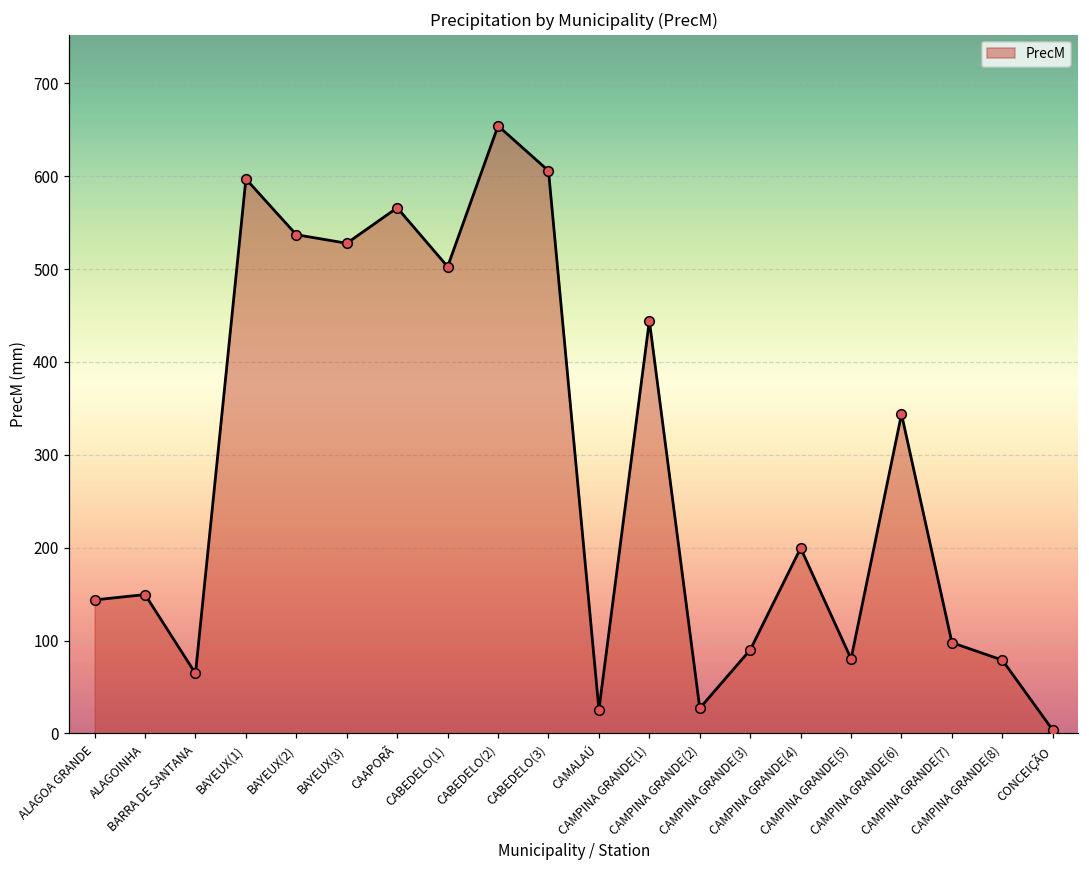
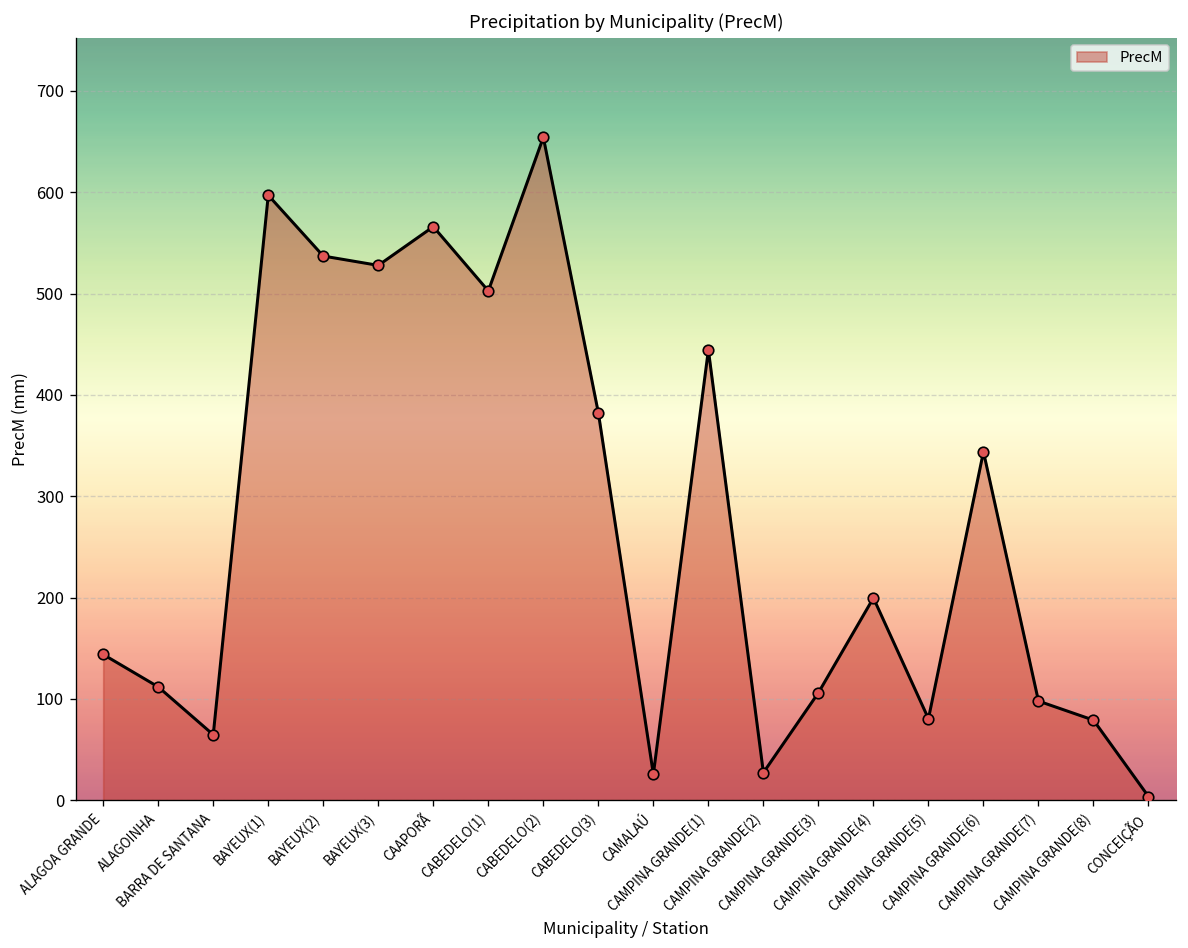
  {
    "ALAGOA GRANDE": 140,
-   "ALAGOINHA": 150,
+   "ALAGOINHA": 110,
    "BARRA DE SANTANA": 60,
    "BAYEUX(1)": 600,
    "BAYEUX(2)": 540,
    "BAYEUX(3)": 530,
    "CAAPORÃ": 570,
    "CABEDELO(1)": 500,
    "CABEDELO(2)": 650,
-   "CABEDELO(3)": 610,
+   "CABEDELO(3)": 380,
    "CAMALAÚ": 30,
    "CAMPINA GRANDE(1)": 440,
    "CAMPINA GRANDE(2)": 30,
-   "CAMPINA GRANDE(3)": 90,
+   "CAMPINA GRANDE(3)": 110,
    "CAMPINA GRANDE(4)": 200,
    "CAMPINA GRANDE(5)": 80,
    "CAMPINA GRANDE(6)": 340,
    "CAMPINA GRANDE(7)": 100,
    "CAMPINA GRANDE(8)": 80,
    "CONCEIÇÃO": 0
  }
